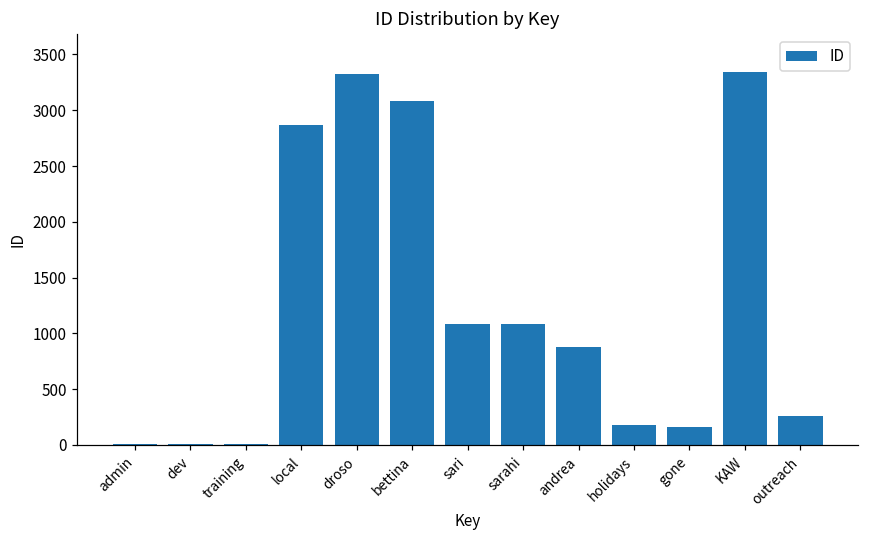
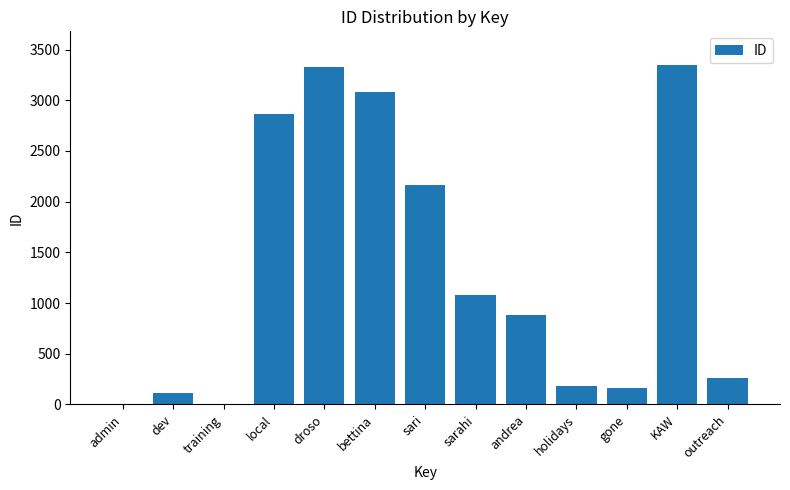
  {
-   "dev": 10,
+   "dev": 120,
    "local": 2870,
    "droso": 3320,
    "bettina": 3080,
-   "sari": 1080,
+   "sari": 2170,
    "sarahi": 1080,
    "andrea": 880,
    "holidays": 180,
    "gone": 160,
    "KAW": 3350,
    "outreach": 260
  }
